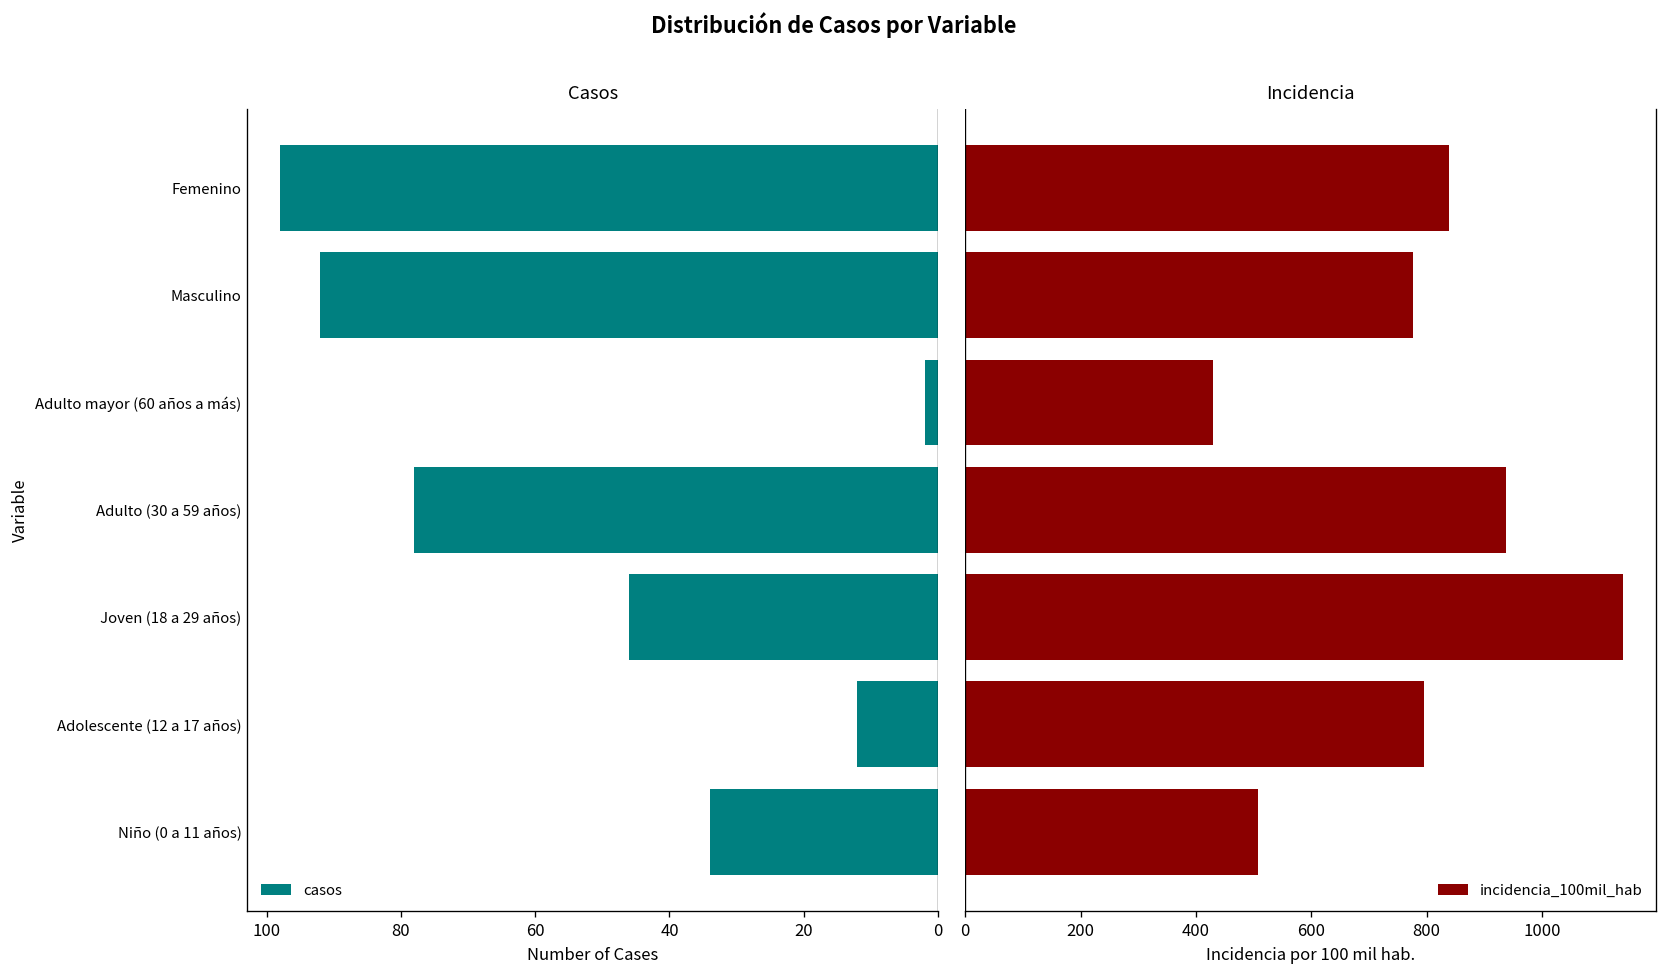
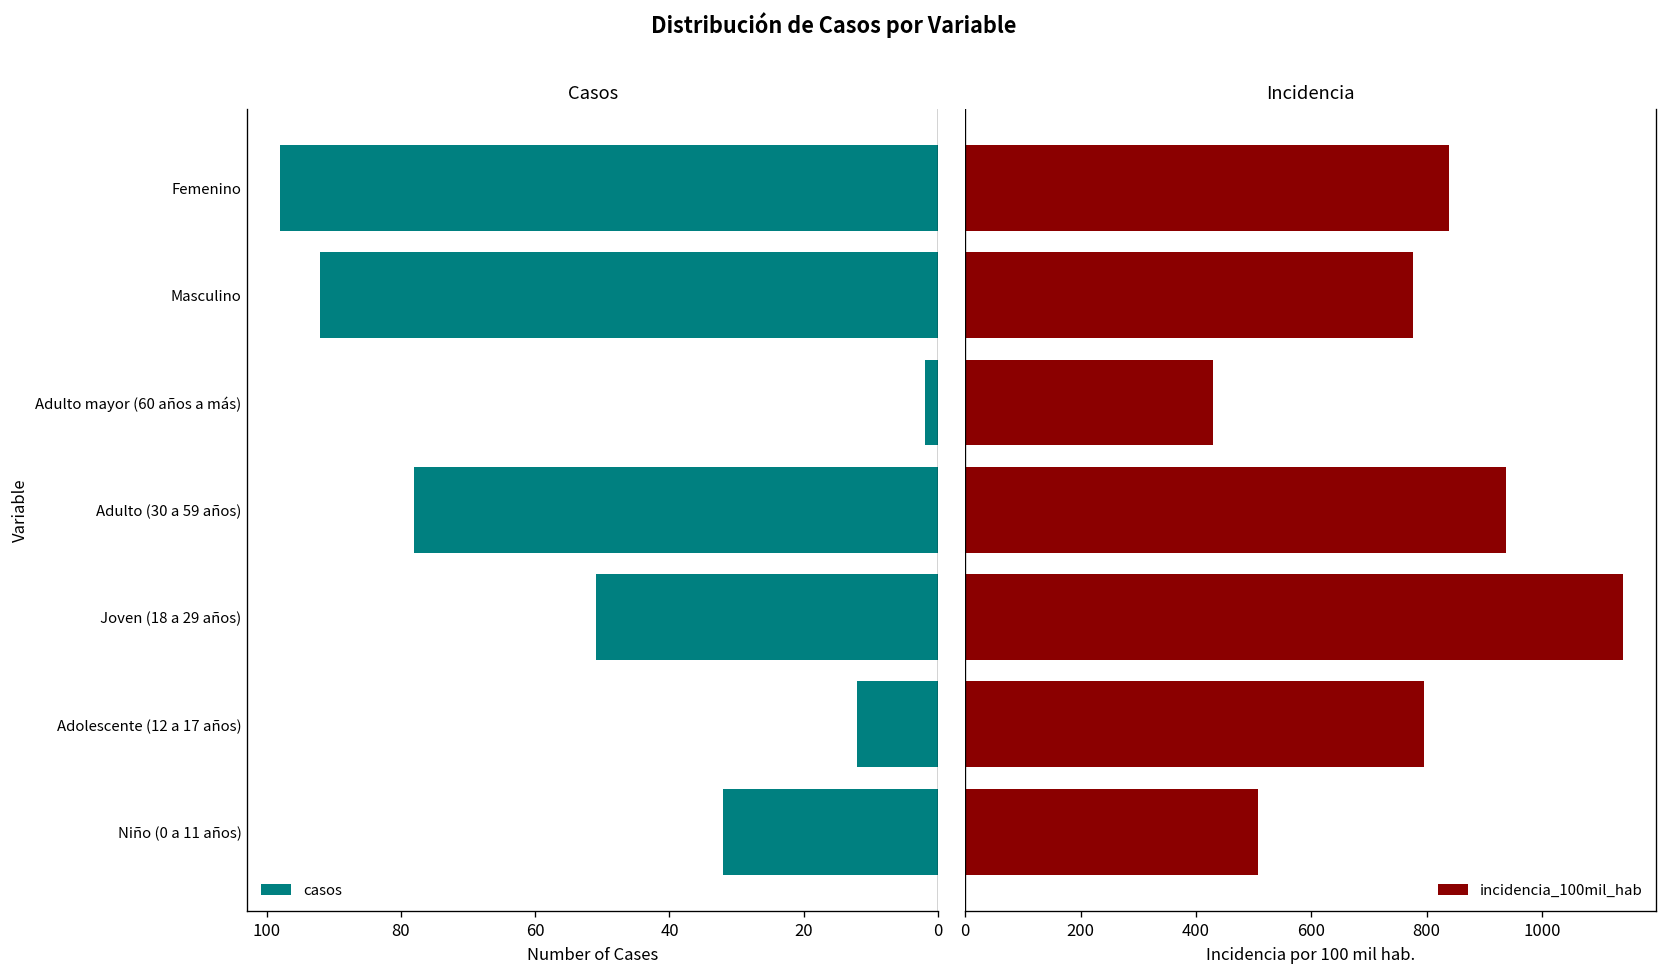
  {
    "Casos": {
      "Femenino": 98,
      "Masculino": 92,
      "Adulto mayor (60 años a más)": 2,
      "Adulto (30 a 59 años)": 78,
-     "Joven (18 a 29 años)": 46,
+     "Joven (18 a 29 años)": 51,
      "Adolescente (12 a 17 años)": 12,
-     "Niño (0 a 11 años)": 34
+     "Niño (0 a 11 años)": 32
    }
  }
